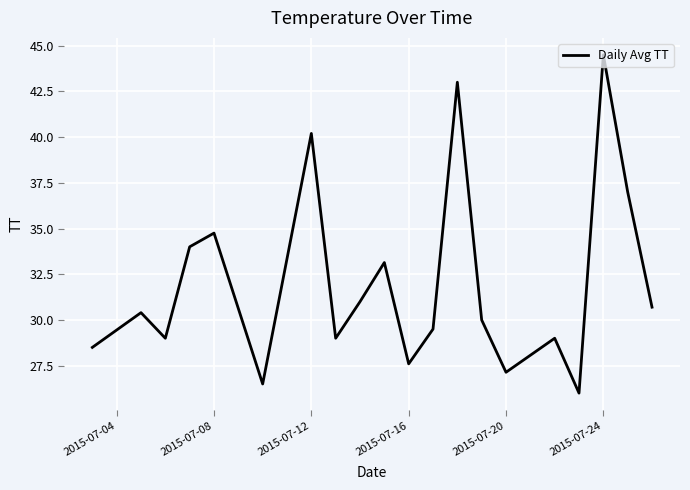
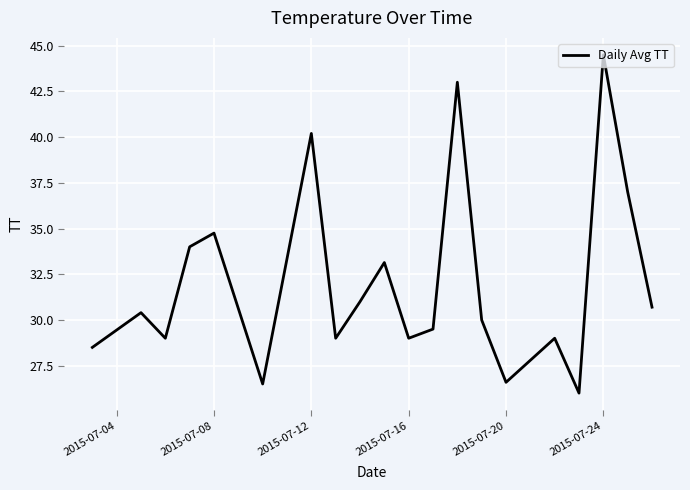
  {
    "2015-07-08": 34.8,
    "2015-07-12": 40.2,
-   "2015-07-16": 27.6,
-   "2015-07-20": 27.1
+   "2015-07-16": 29.0,
+   "2015-07-20": 26.6
  }
